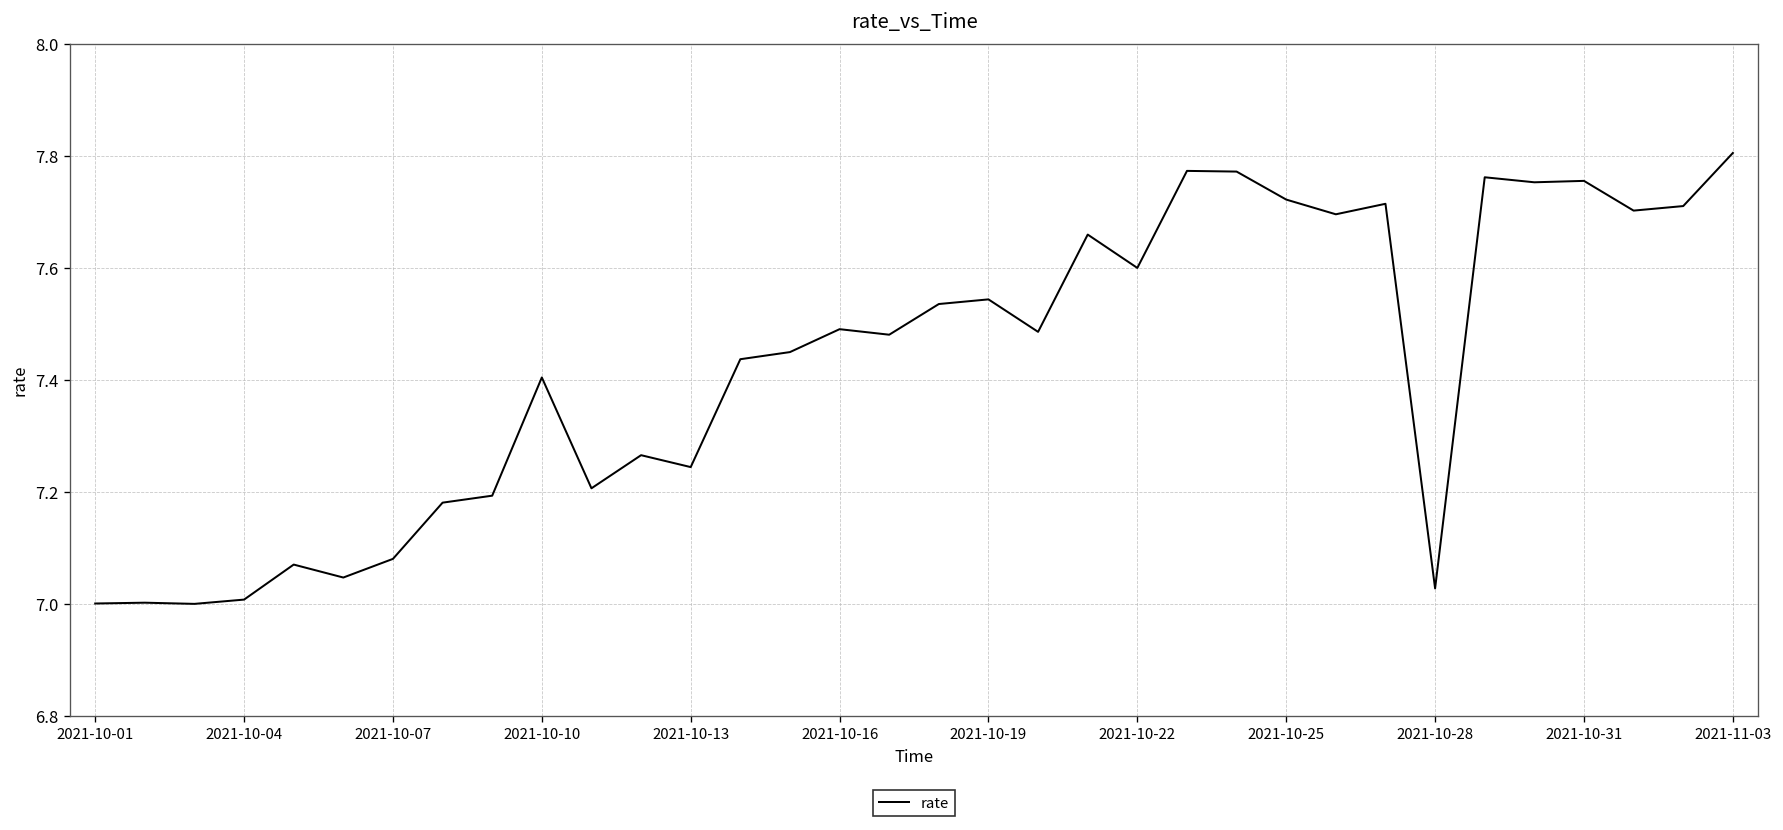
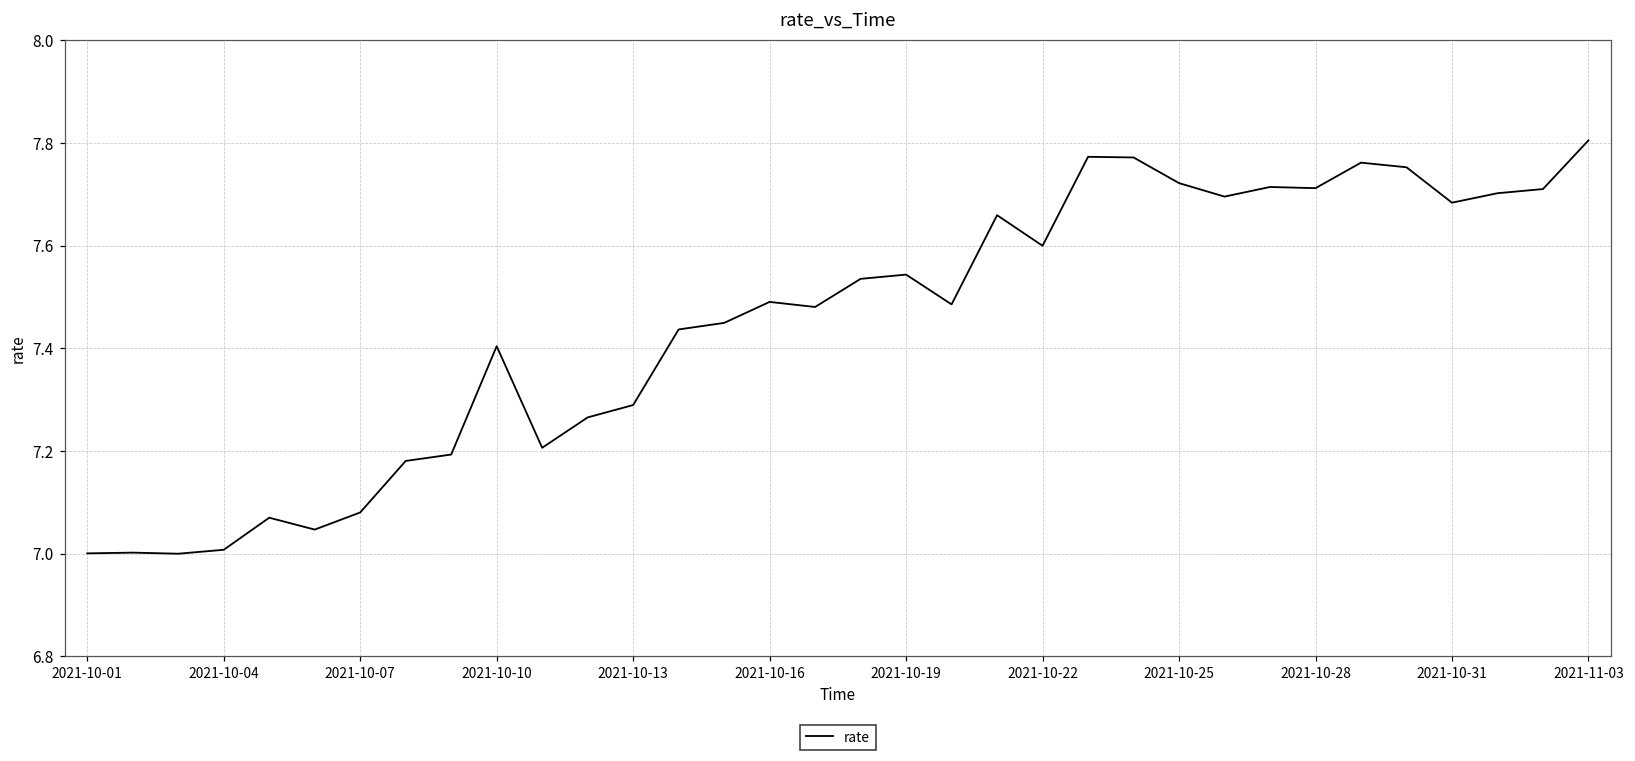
  {
    "2021-10-01": 7.00,
    "2021-10-04": 7.01,
    "2021-10-07": 7.08,
    "2021-10-10": 7.40,
-   "2021-10-13": 7.24,
+   "2021-10-13": 7.29,
    "2021-10-16": 7.49,
    "2021-10-19": 7.54,
    "2021-10-22": 7.60,
    "2021-10-25": 7.72,
-   "2021-10-28": 7.03,
-   "2021-10-31": 7.76,
+   "2021-10-28": 7.71,
+   "2021-10-31": 7.68,
    "2021-11-03": 7.80
  }
